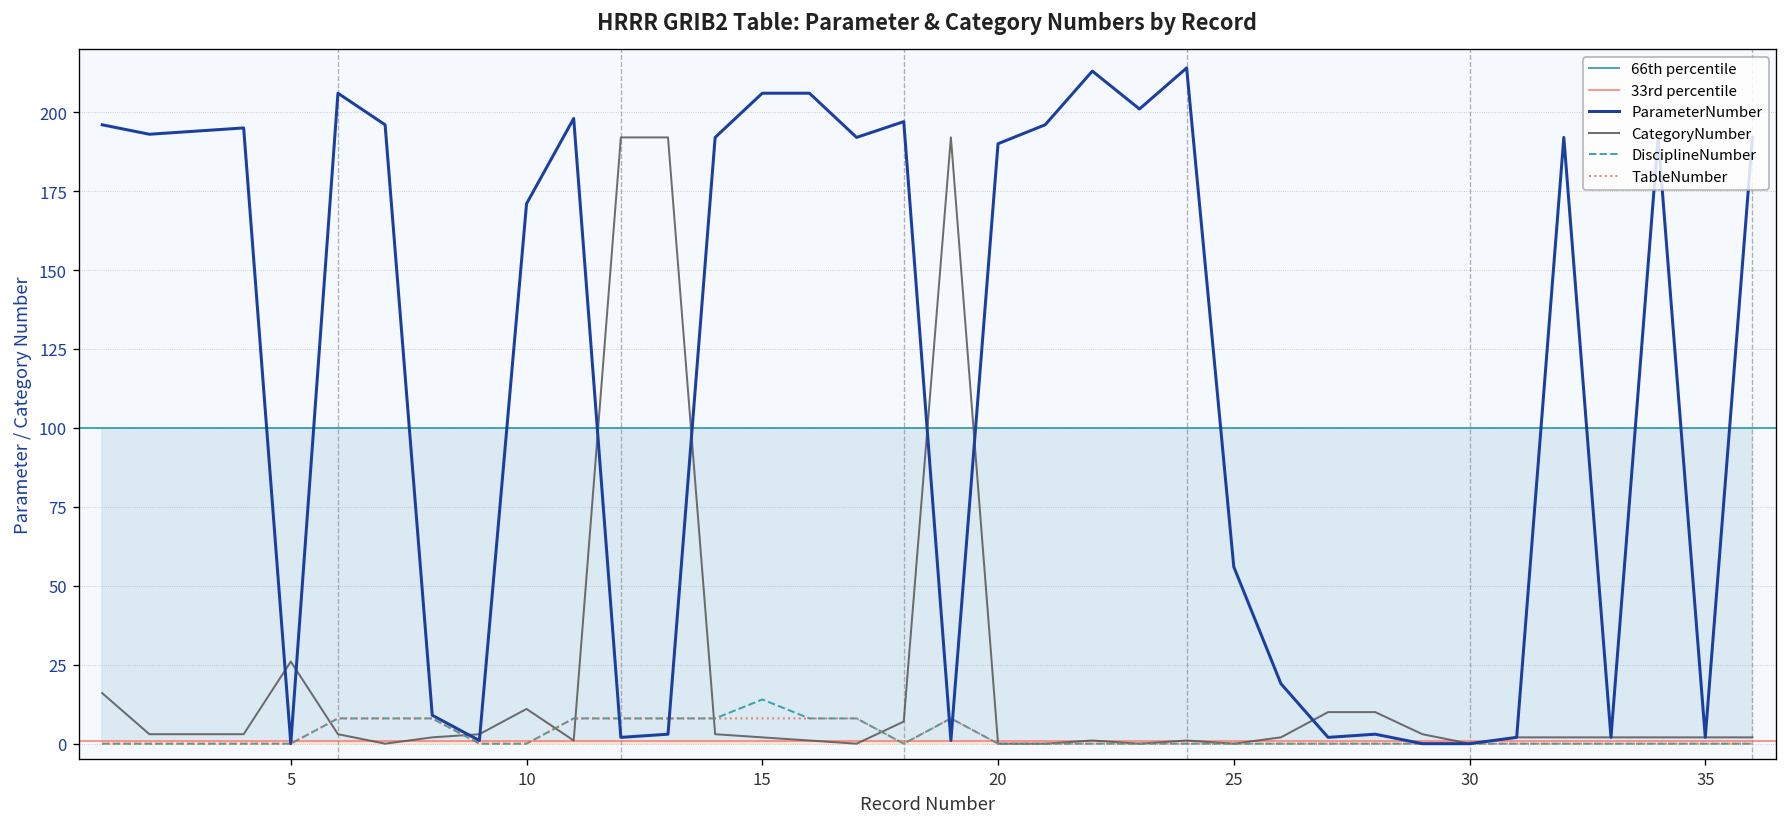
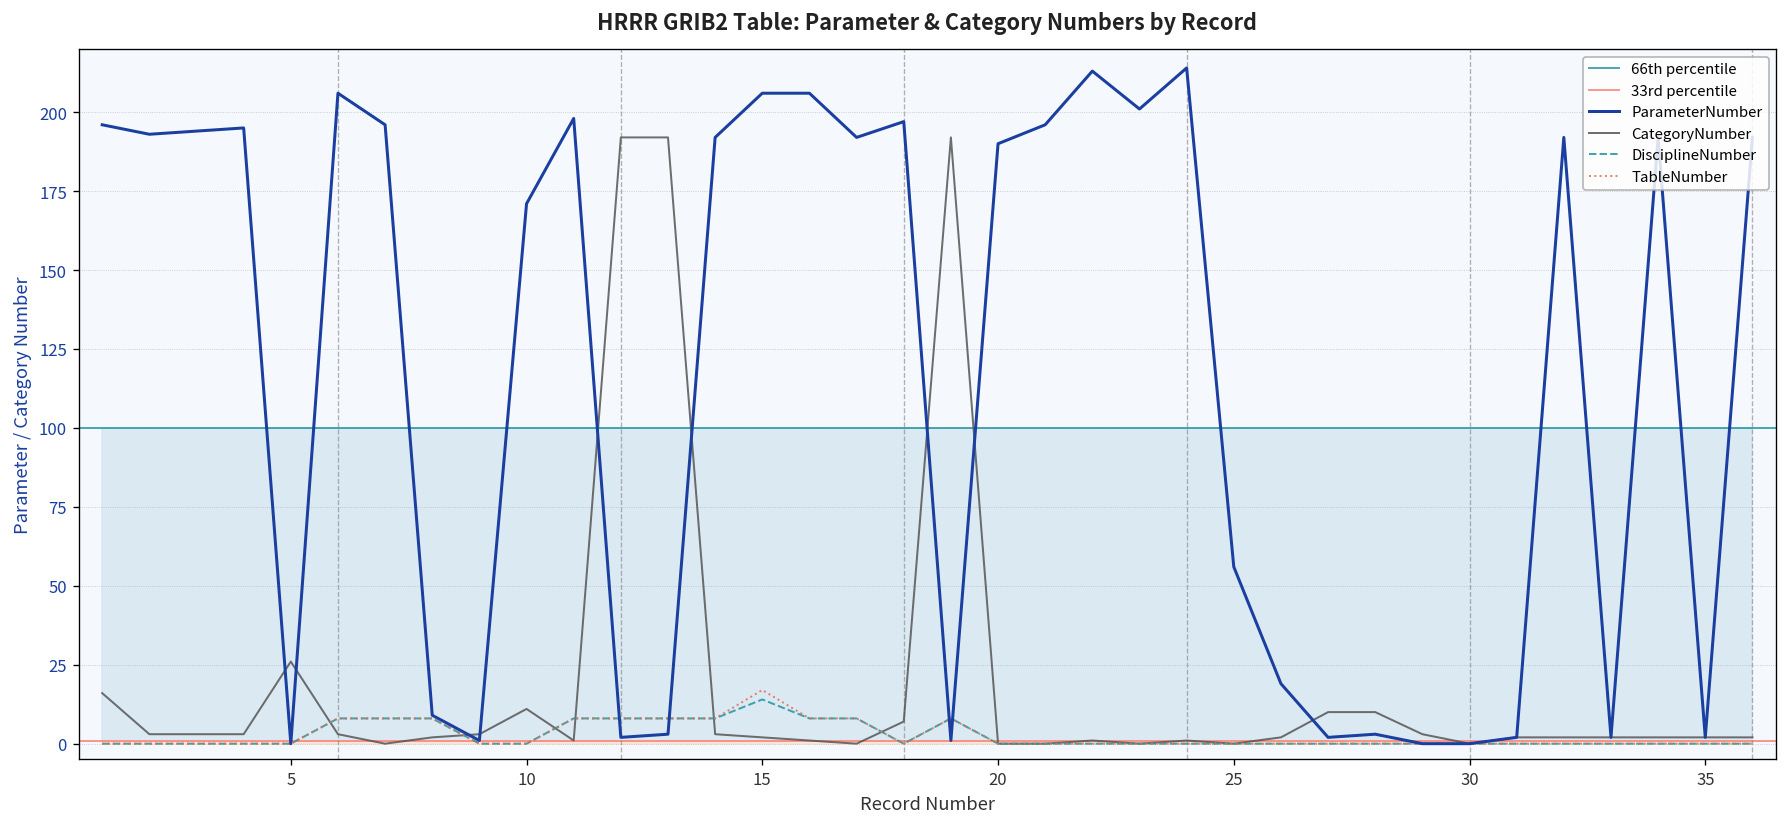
  {
    "ParameterNumber": {
      "10": 171,
      "15": 206,
      "20": 190,
      "25": 56
    },
    "CategoryNumber": {
      "5": 26,
      "10": 11,
      "15": 2
    },
    "DisciplineNumber": {
      "15": 14
    },
    "TableNumber": {
-     "15": 8
+     "15": 17
    }
  }
